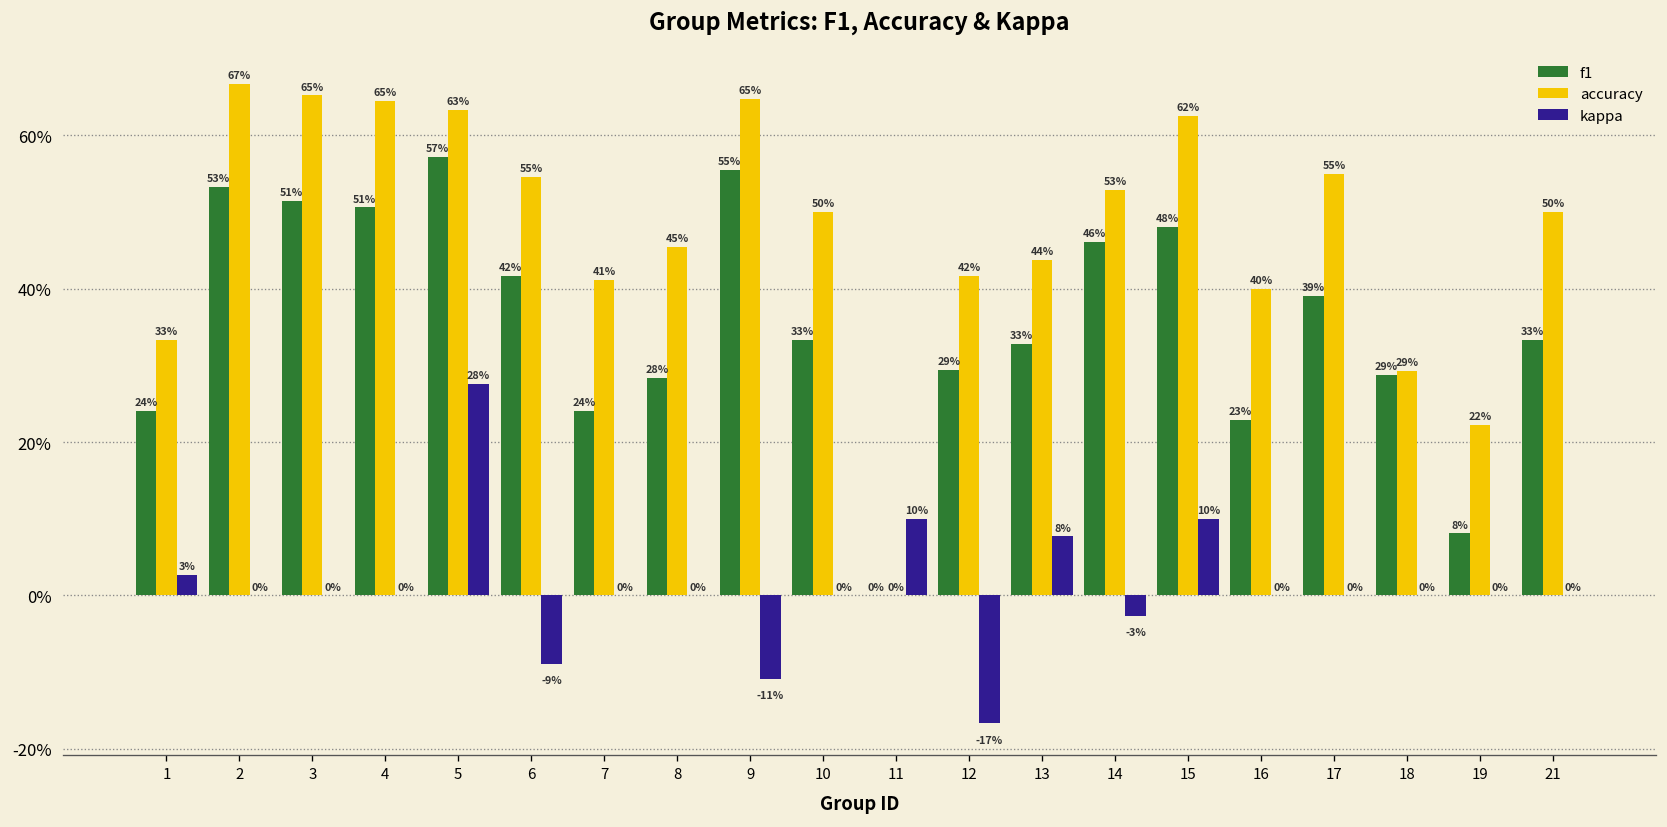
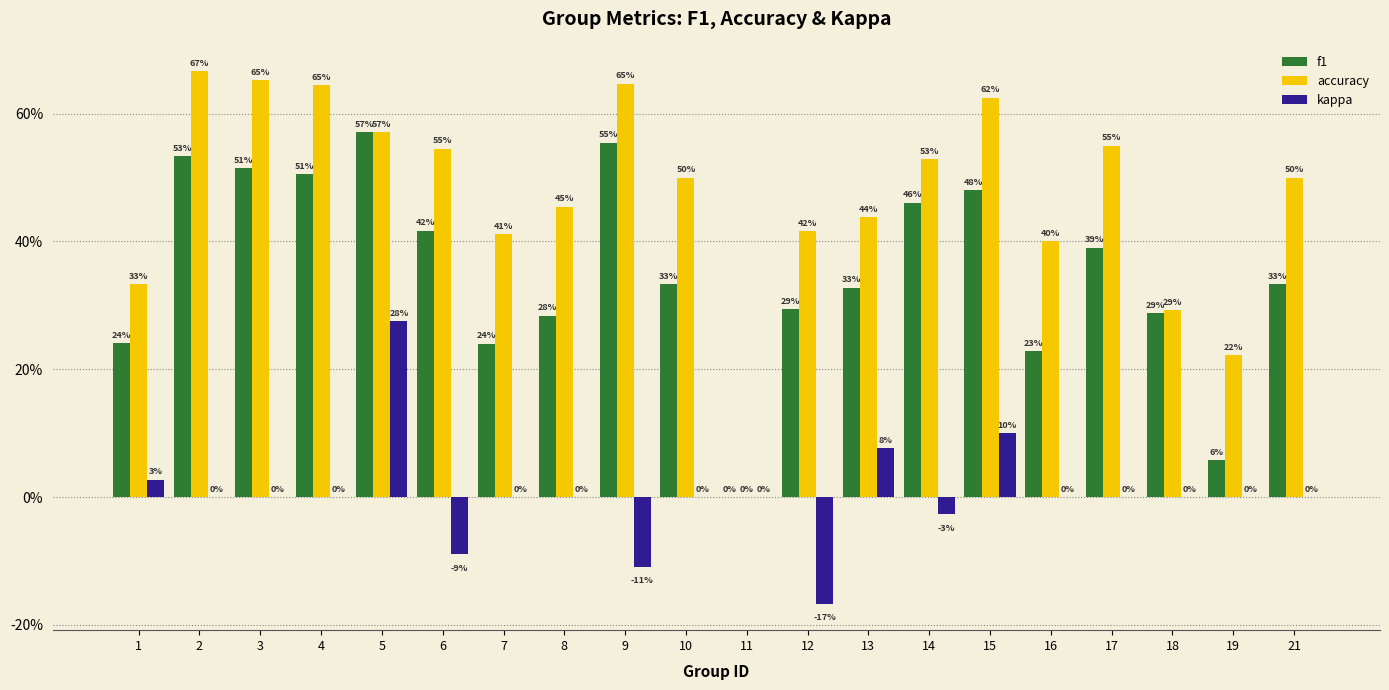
  {
    "f1": {
      "1": "24%",
      "2": "53%",
      "3": "51%",
      "4": "51%",
      "5": "57%",
      "6": "42%",
      "7": "24%",
      "8": "28%",
      "9": "55%",
      "10": "33%",
      "11": "0%",
      "12": "29%",
      "13": "33%",
      "14": "46%",
      "15": "48%",
      "16": "23%",
      "17": "39%",
      "18": "29%",
-     "19": "8%",
+     "19": "6%",
      "21": "33%"
    },
    "accuracy": {
      "1": "33%",
      "2": "67%",
      "3": "65%",
      "4": "65%",
-     "5": "63%",
+     "5": "57%",
      "6": "55%",
      "7": "41%",
      "8": "45%",
      "9": "65%",
      "10": "50%",
      "11": "0%",
      "12": "42%",
      "13": "44%",
      "14": "53%",
      "15": "62%",
      "16": "40%",
      "17": "55%",
      "18": "29%",
      "19": "22%",
      "21": "50%"
    },
    "kappa": {
      "1": "3%",
      "2": "0%",
      "3": "0%",
      "4": "0%",
      "5": "28%",
      "6": "-9%",
      "7": "0%",
      "8": "0%",
      "9": "-11%",
      "10": "0%",
-     "11": "10%",
+     "11": "0%",
      "12": "-17%",
      "13": "8%",
      "14": "-3%",
      "15": "10%",
      "16": "0%",
      "17": "0%",
      "18": "0%",
      "19": "0%",
      "21": "0%"
    }
  }
